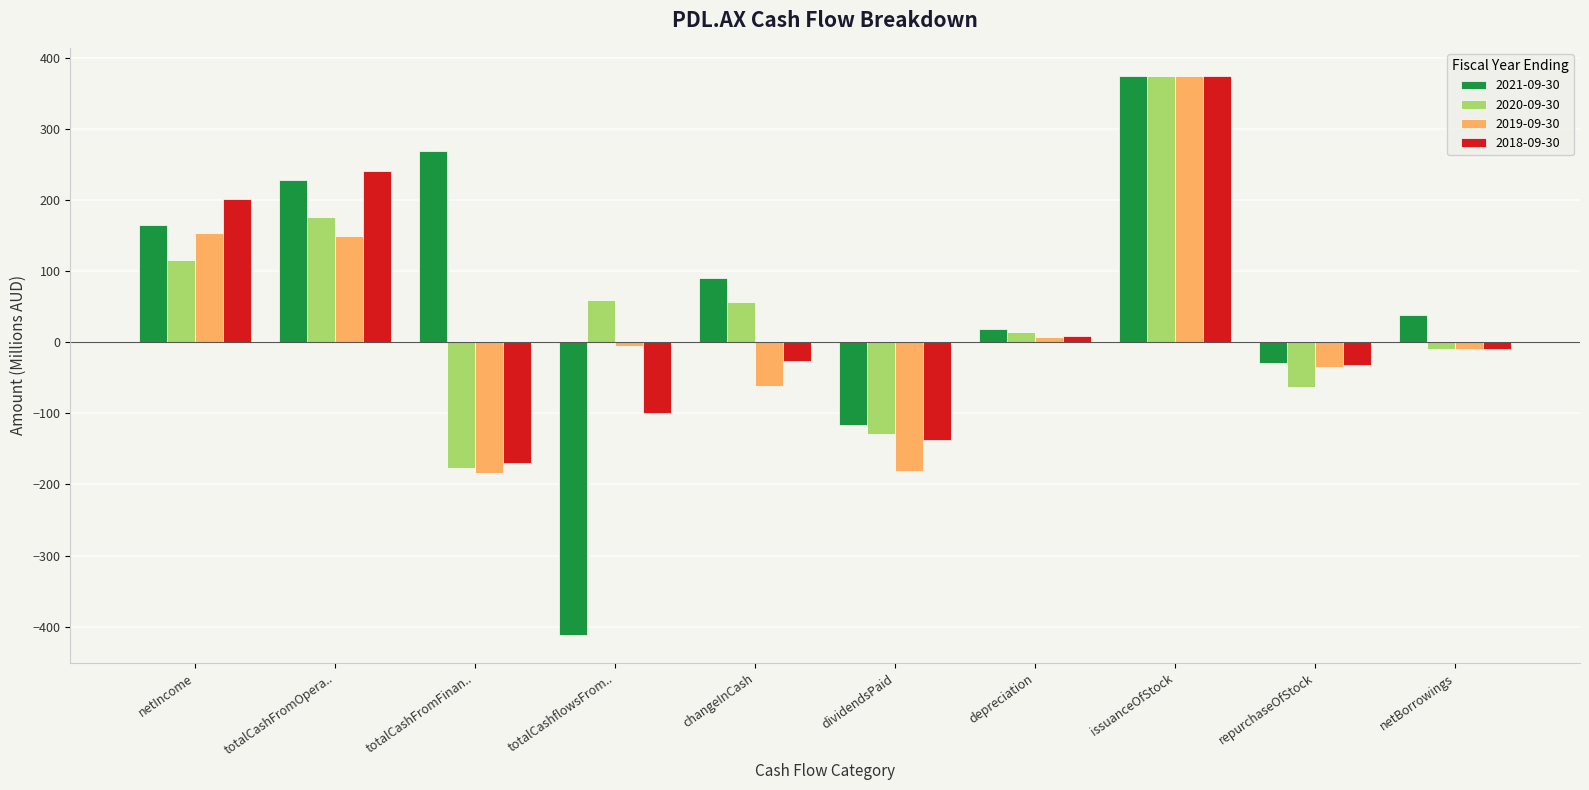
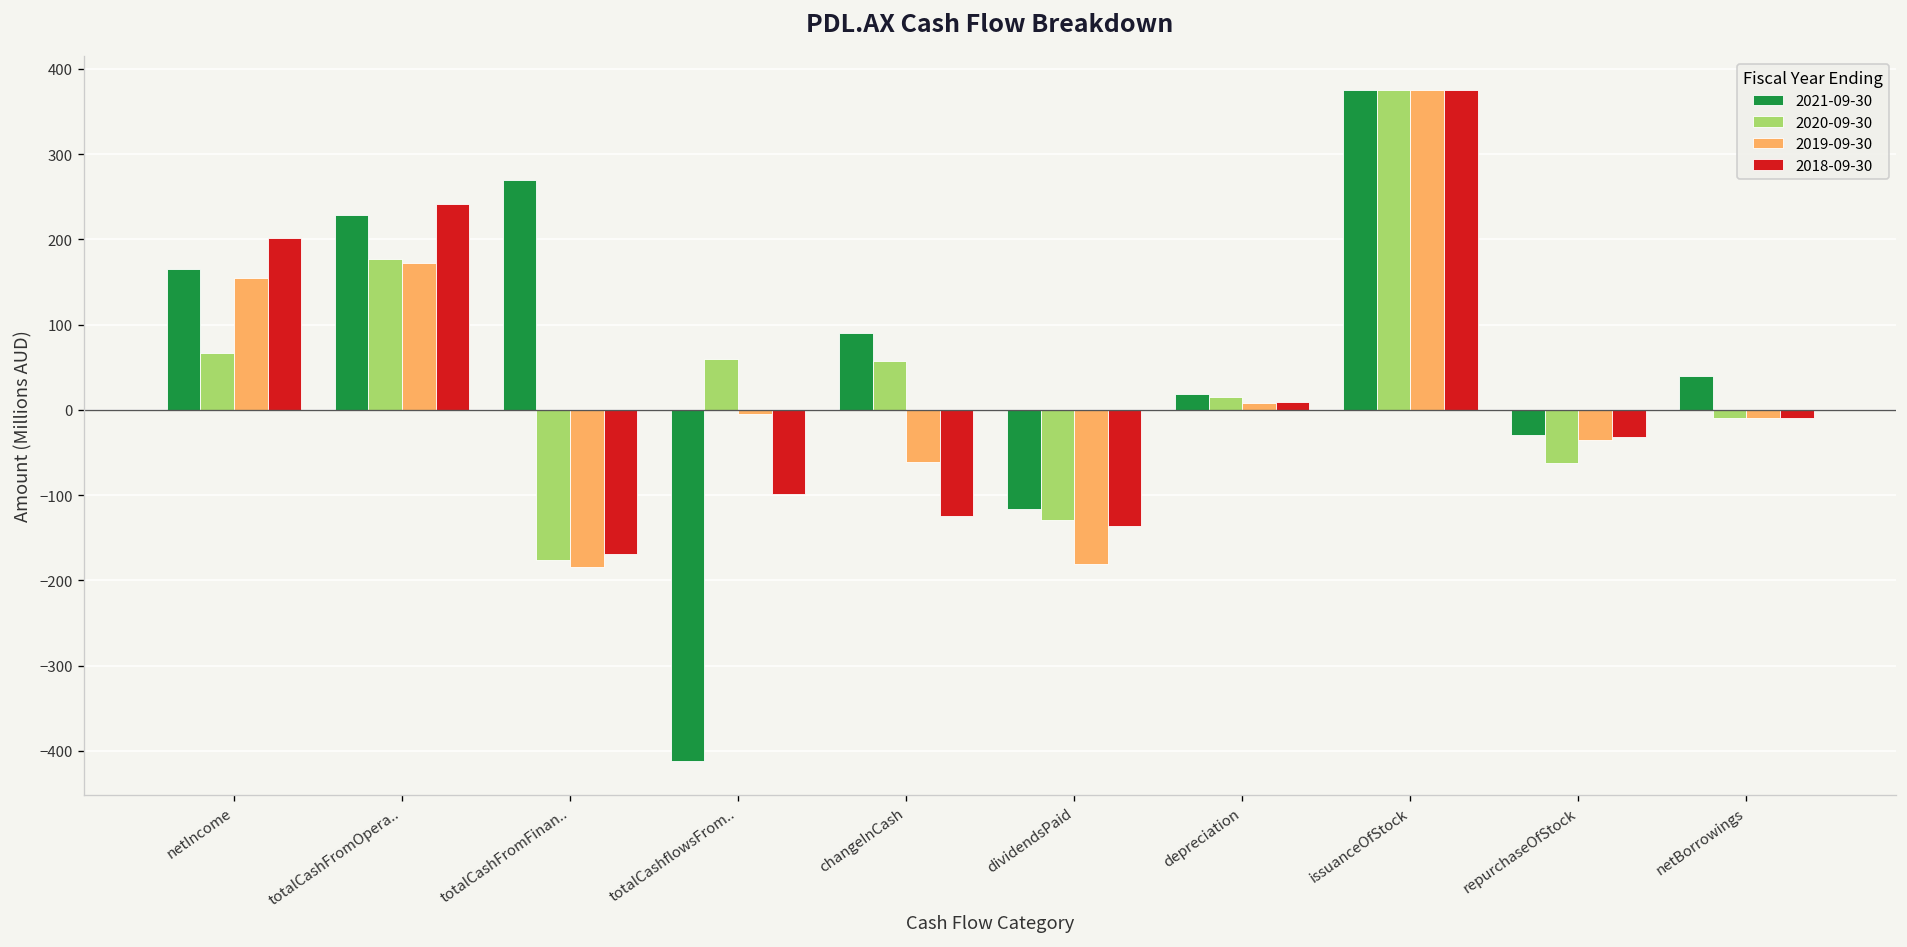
  {
    "2021-09-30": {
      "netIncome": 160,
      "totalCashFromOpera..": 230,
      "totalCashFromFinan..": 270,
      "totalCashflowsFrom..": -410,
      "changeInCash": 90,
      "dividendsPaid": -120,
      "depreciation": 20,
      "issuanceOfStock": 380,
      "repurchaseOfStock": -30,
      "netBorrowings": 40
    },
    "2020-09-30": {
-     "netIncome": 120,
+     "netIncome": 70,
      "totalCashFromOpera..": 180,
      "totalCashFromFinan..": -180,
      "totalCashflowsFrom..": 60,
      "changeInCash": 60,
      "dividendsPaid": -130,
      "depreciation": 20,
      "issuanceOfStock": 380,
      "repurchaseOfStock": -60,
      "netBorrowings": -10
    },
    "2019-09-30": {
      "netIncome": 150,
-     "totalCashFromOpera..": 150,
+     "totalCashFromOpera..": 170,
      "totalCashFromFinan..": -180,
      "totalCashflowsFrom..": 0,
      "changeInCash": -60,
      "dividendsPaid": -180,
      "depreciation": 10,
      "issuanceOfStock": 380,
      "repurchaseOfStock": -30,
      "netBorrowings": -10
    },
    "2018-09-30": {
      "netIncome": 200,
      "totalCashFromOpera..": 240,
      "totalCashFromFinan..": -170,
      "totalCashflowsFrom..": -100,
-     "changeInCash": -30,
+     "changeInCash": -120,
      "dividendsPaid": -140,
      "depreciation": 10,
      "issuanceOfStock": 380,
      "repurchaseOfStock": -30,
      "netBorrowings": -10
    }
  }
